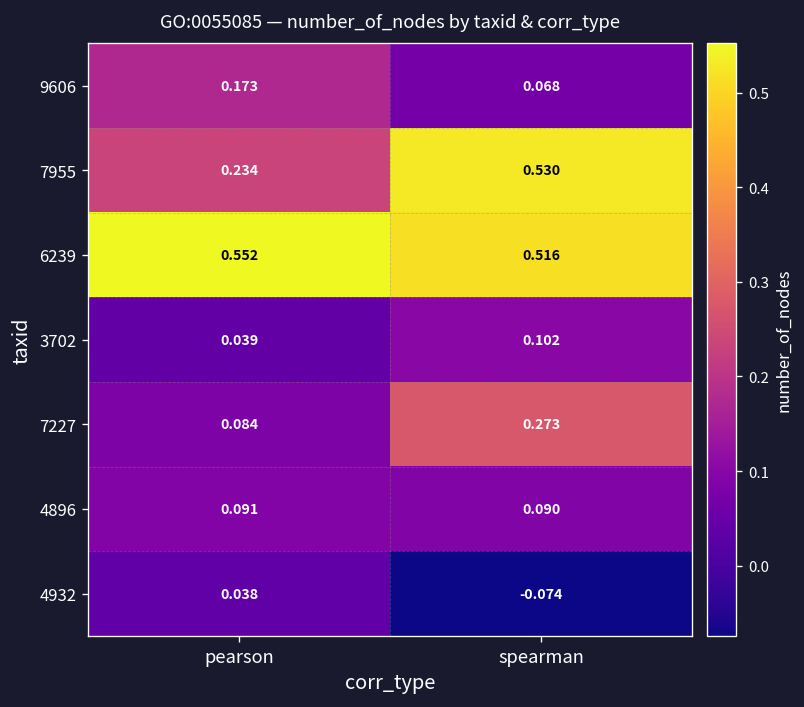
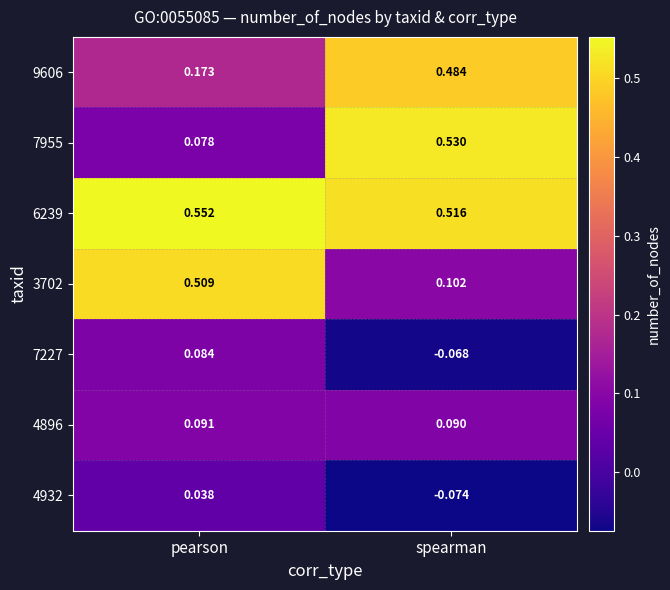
  {
    "9606": {
      "pearson": 0.173,
-     "spearman": 0.068
+     "spearman": 0.484
    },
    "7955": {
-     "pearson": 0.234,
+     "pearson": 0.078,
      "spearman": 0.530
    },
    "6239": {
      "pearson": 0.552,
      "spearman": 0.516
    },
    "3702": {
-     "pearson": 0.039,
+     "pearson": 0.509,
      "spearman": 0.102
    },
    "7227": {
      "pearson": 0.084,
-     "spearman": 0.273
+     "spearman": -0.068
    },
    "4896": {
      "pearson": 0.091,
      "spearman": 0.090
    },
    "4932": {
      "pearson": 0.038,
      "spearman": -0.074
    }
  }
